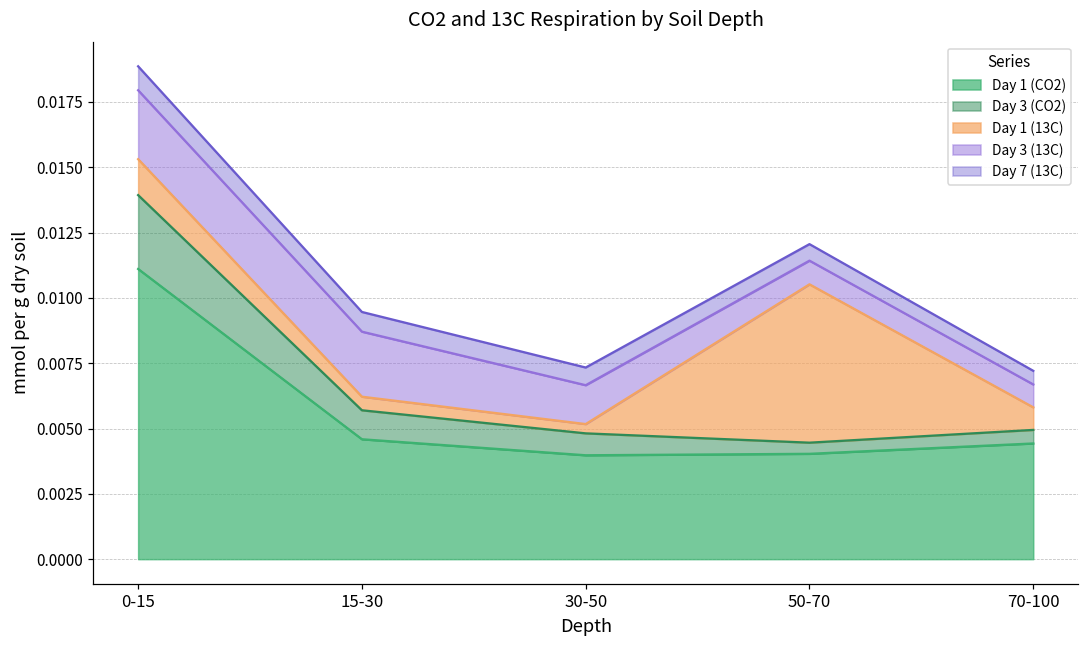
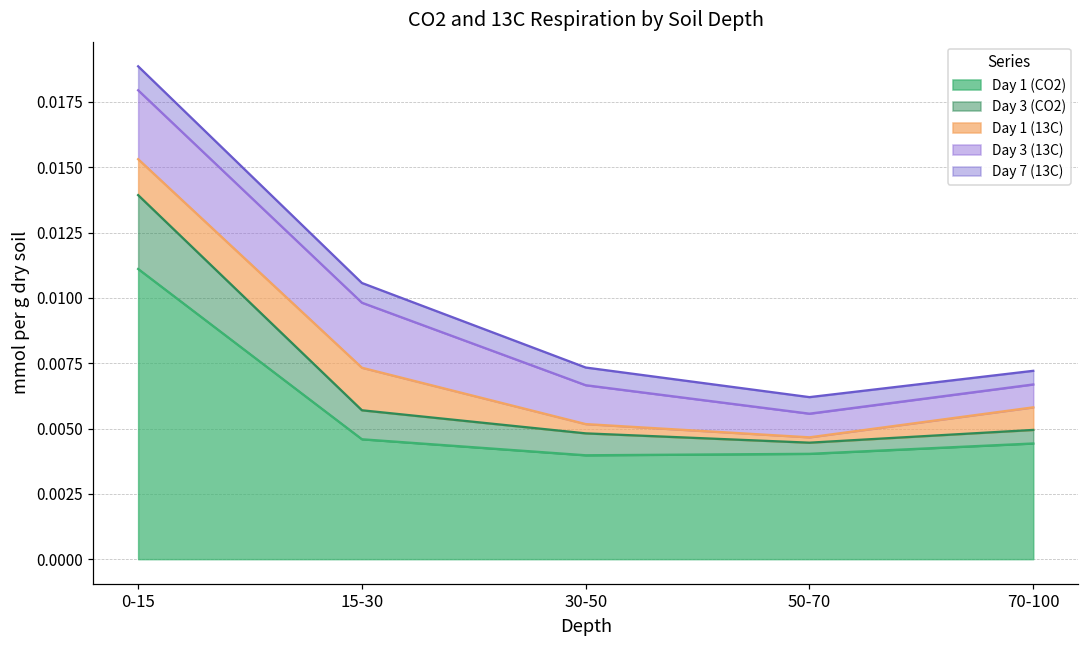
  {
    "Day 1 (13C)": {
      "0-15": 0.0014,
-     "15-30": 0.0005,
+     "15-30": 0.0016,
      "30-50": 0.0004,
-     "50-70": 0.0061,
+     "50-70": 0.0002,
      "70-100": 0.0009
    }
  }
